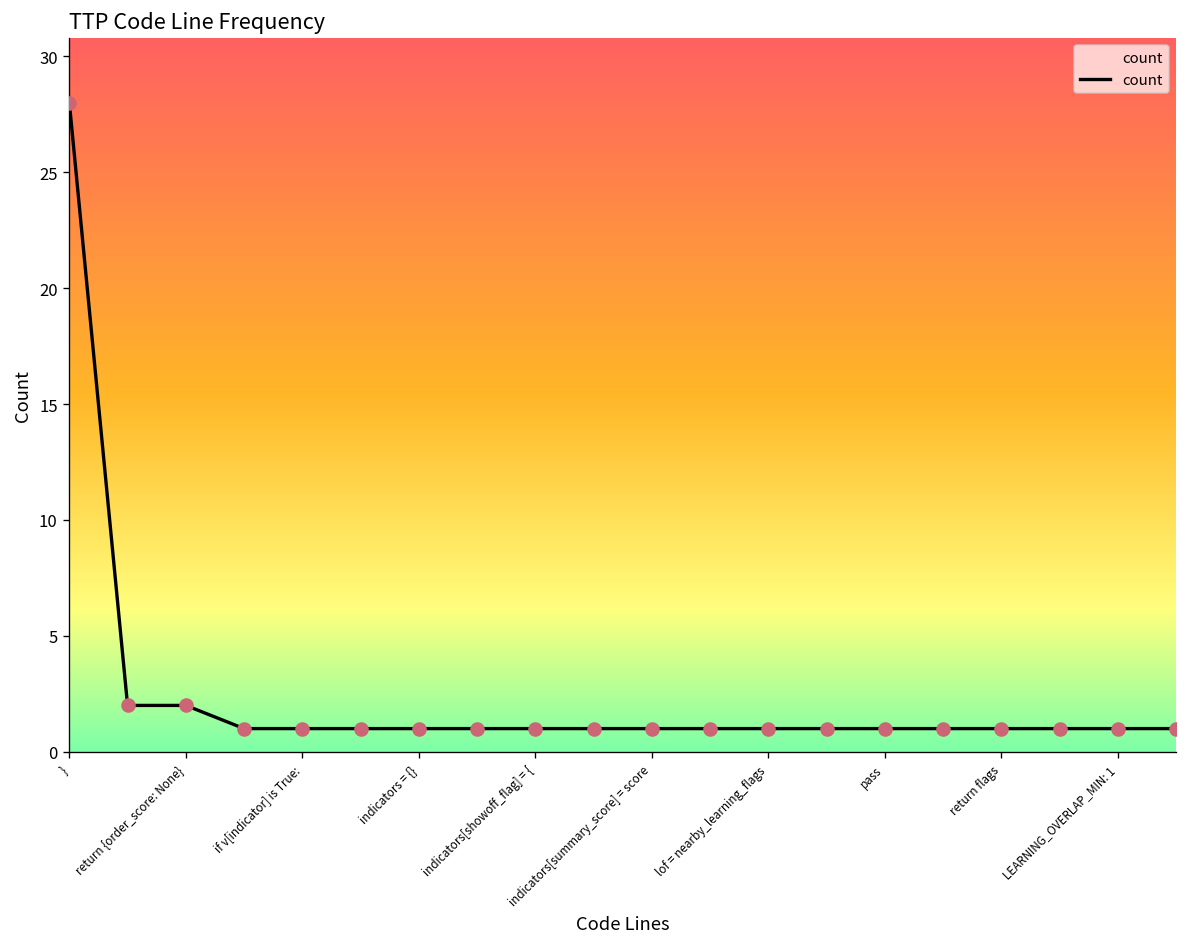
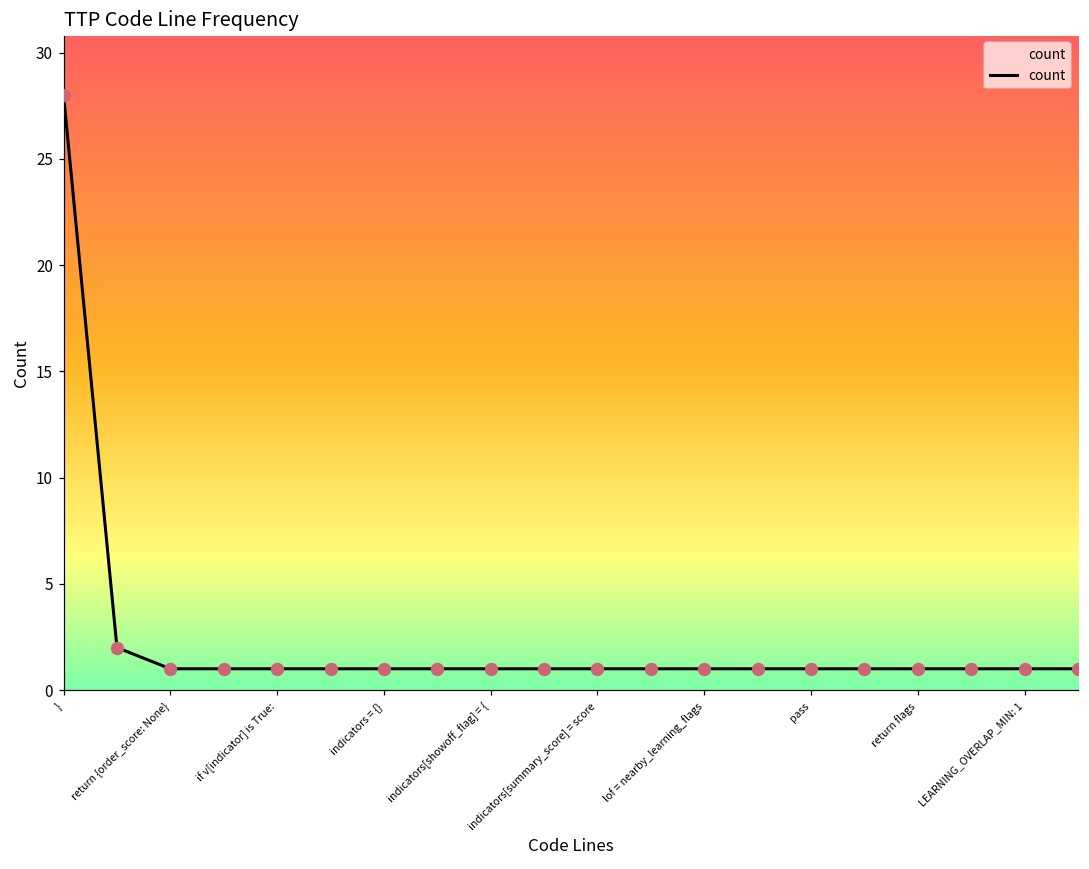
  {
    "}": 28,
-   "return {order_score: None}": 2,
+   "return {order_score: None}": 1,
    "if v[indicator] is True:": 1,
    "indicators = {}": 1,
    "indicators[showoff_flag] = {": 1,
    "indicators[summary_score] = score": 1,
    "lof = nearby_learning_flags": 1,
    "pass": 1,
    "return flags": 1,
    "LEARNING_OVERLAP_MIN: 1": 1
  }
